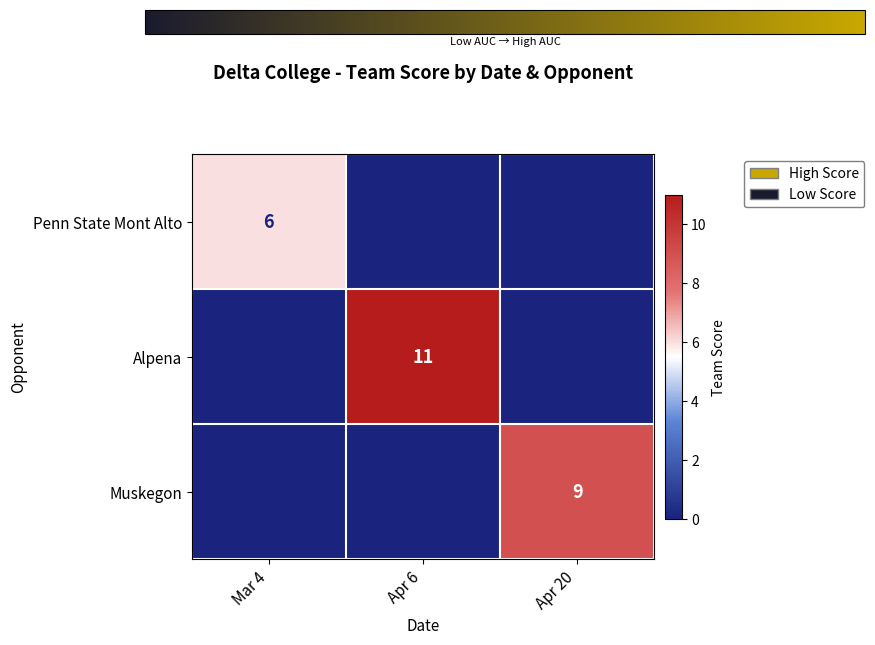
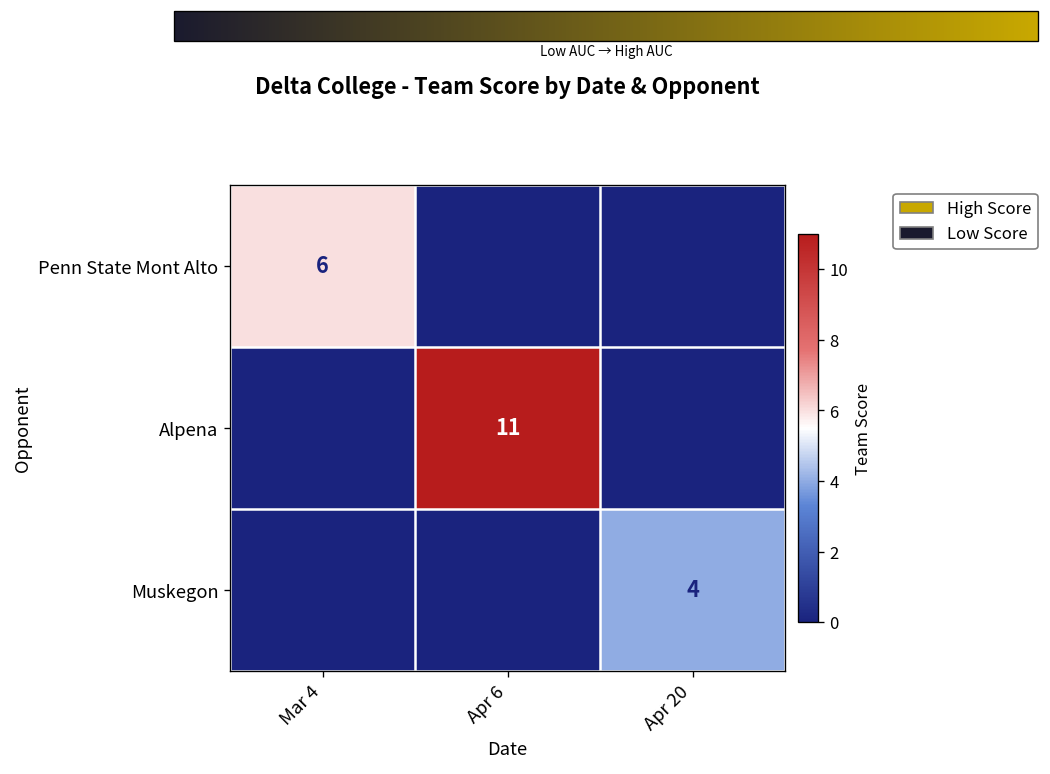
  {
    "Penn State Mont Alto": {
      "Mar 4": 6
    },
    "Alpena": {
      "Apr 6": 11
    },
    "Muskegon": {
-     "Apr 20": 9
+     "Apr 20": 4
    }
  }
